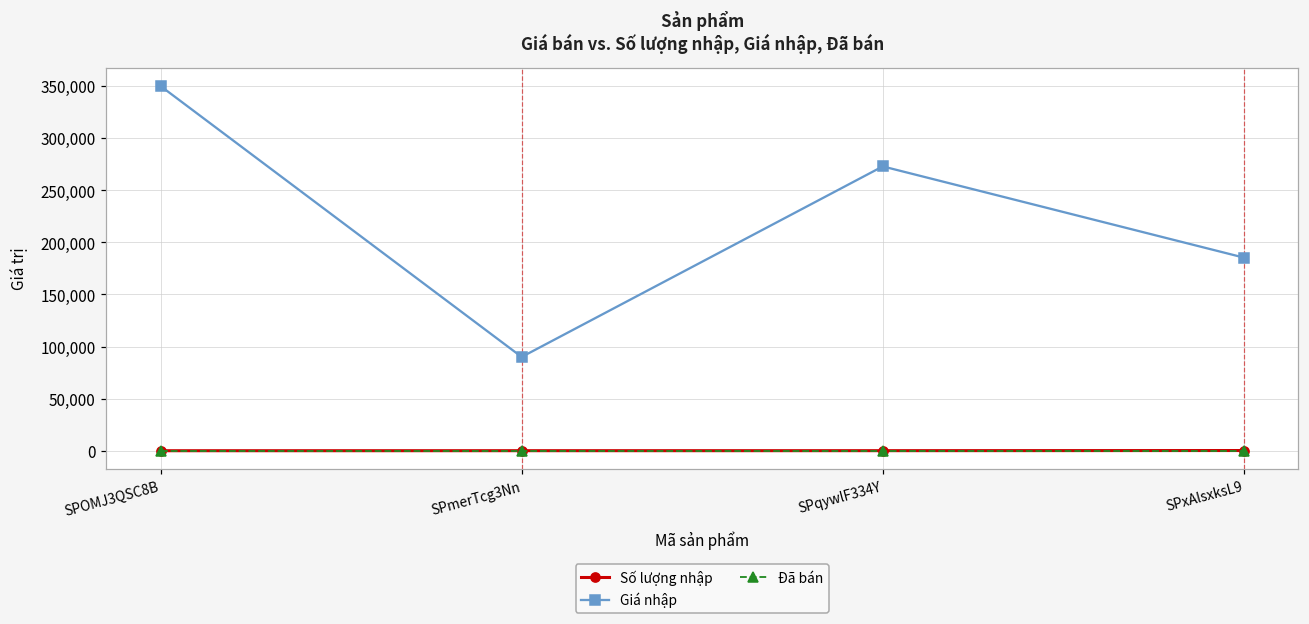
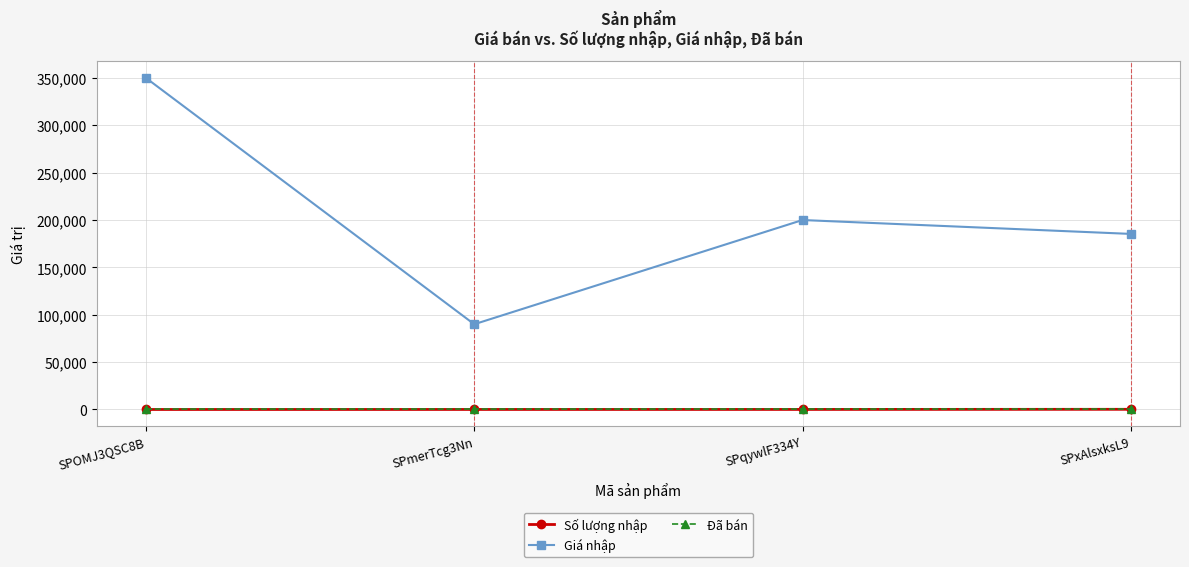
  {
    "Đã bán": {
      "SPOMJ3QSC8B": "0",
      "SPmerTcg3Nn": "0",
      "SPqywlF334Y": "0",
      "SPxAlsxksL9": "0"
    },
    "Giá nhập": {
      "SPOMJ3QSC8B": "350,000",
      "SPmerTcg3Nn": "90,000",
-     "SPqywlF334Y": "270,000",
+     "SPqywlF334Y": "200,000",
      "SPxAlsxksL9": "190,000"
    }
  }
